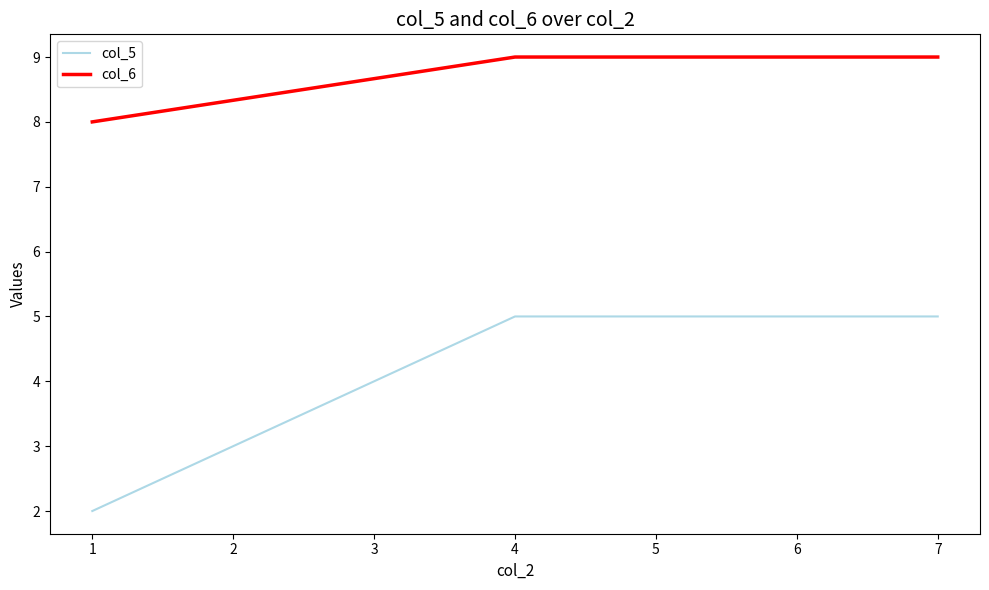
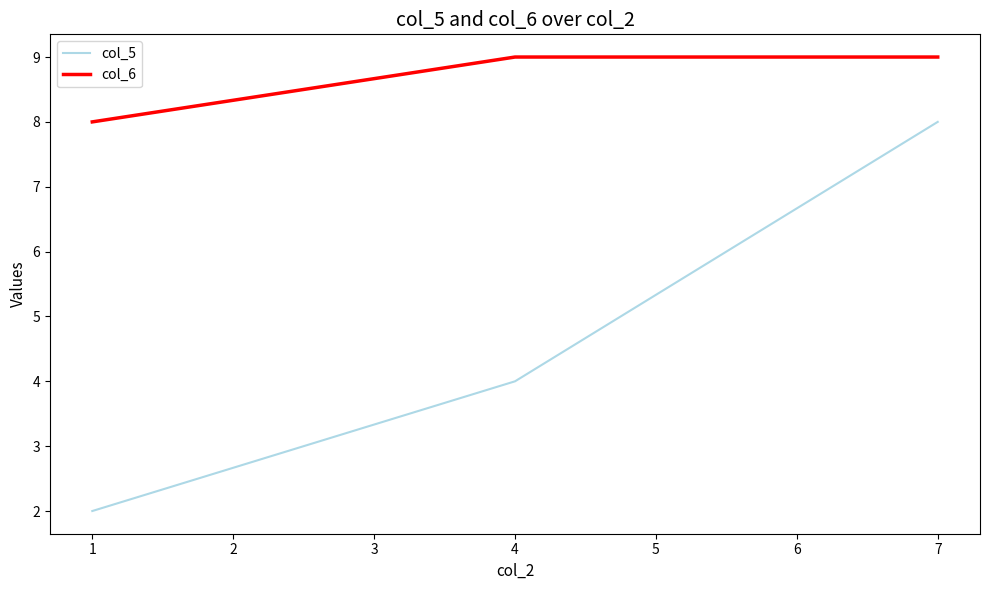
  {
    "col_5": {
      "1": 2,
-     "4": 5,
-     "7": 5
+     "4": 4,
+     "7": 8
    },
    "col_6": {
      "1": 8,
      "4": 9,
      "7": 9
    }
  }
